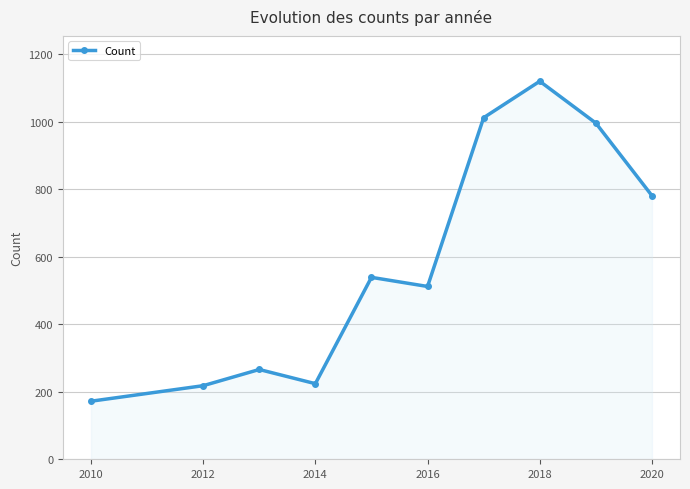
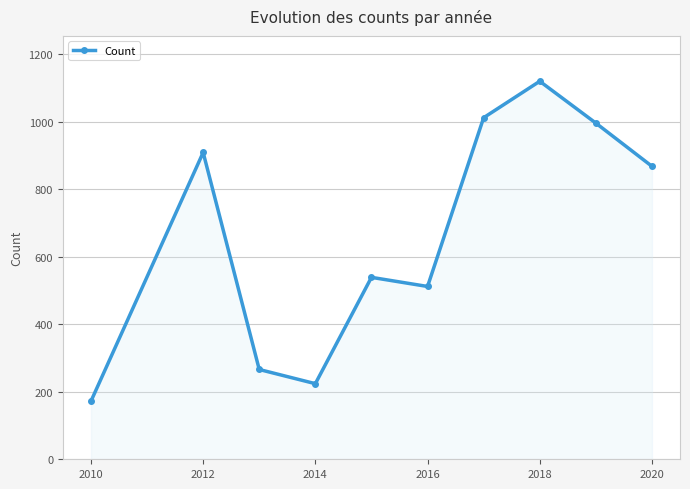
  {
    "2010": 170,
-   "2012": 220,
+   "2012": 910,
    "2014": 220,
    "2016": 510,
    "2018": 1120,
-   "2020": 780
+   "2020": 870
  }
